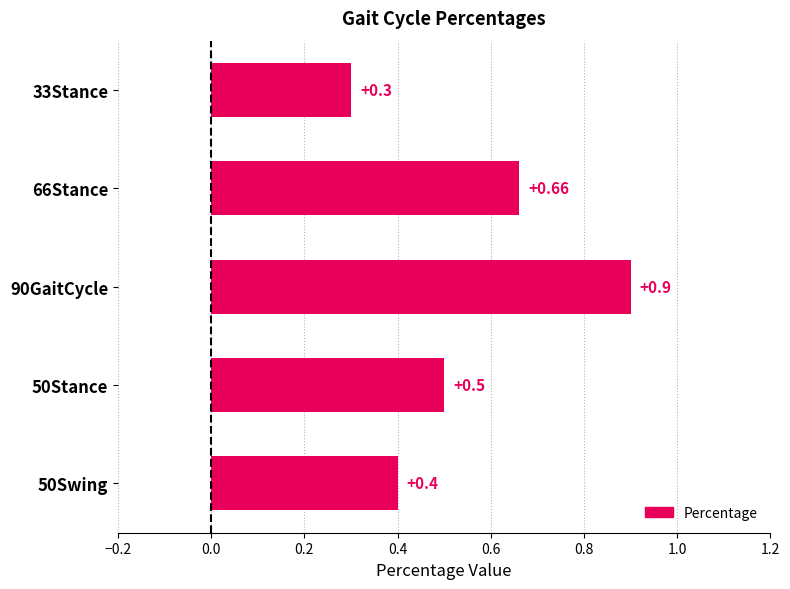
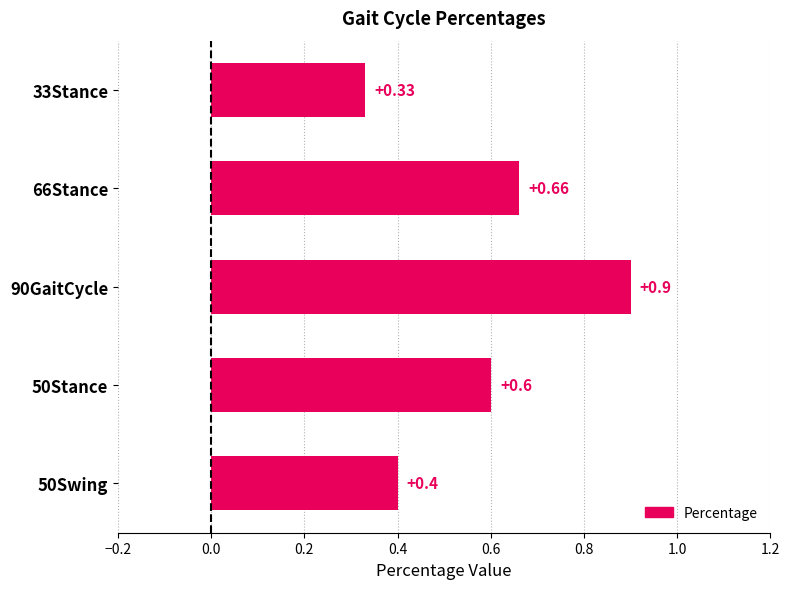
  {
-   "33Stance": "+0.3",
+   "33Stance": "+0.33",
    "66Stance": "+0.66",
    "90GaitCycle": "+0.9",
-   "50Stance": "+0.5",
+   "50Stance": "+0.6",
    "50Swing": "+0.4"
  }
